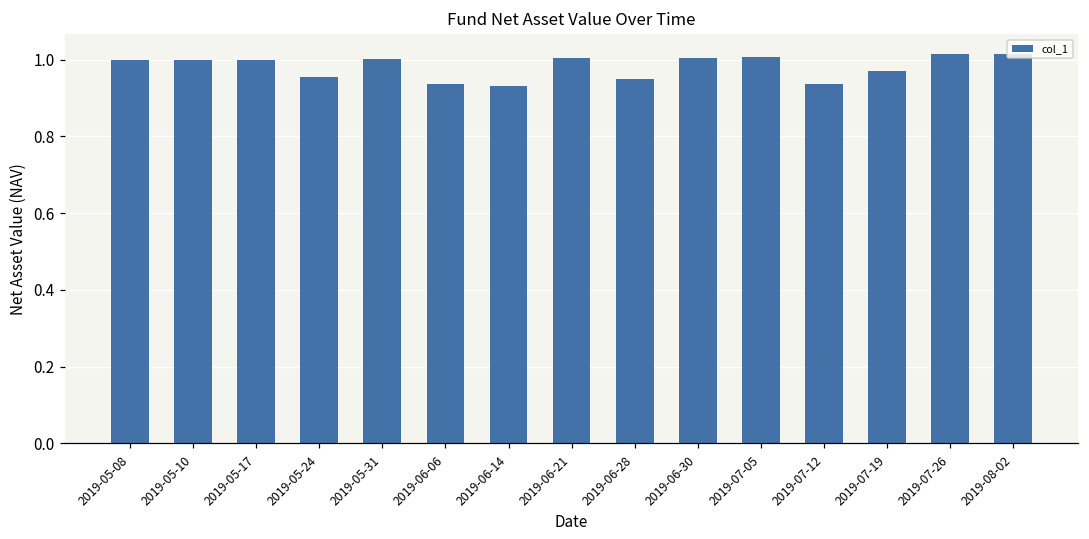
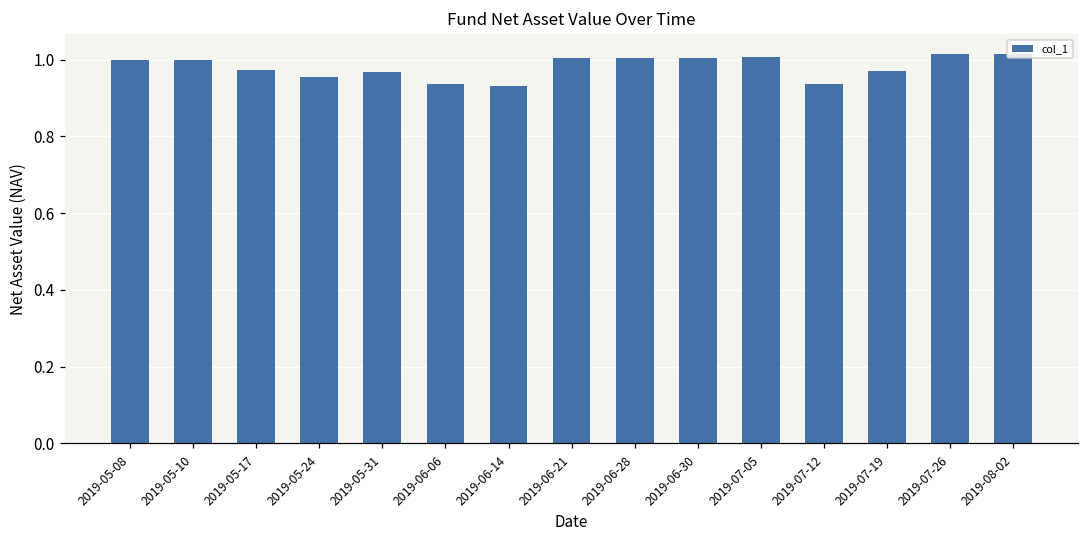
  {
    "2019-05-08": 1.00,
    "2019-05-10": 1.00,
-   "2019-05-17": 1.00,
+   "2019-05-17": 0.97,
    "2019-05-24": 0.95,
-   "2019-05-31": 1.00,
+   "2019-05-31": 0.97,
    "2019-06-06": 0.94,
    "2019-06-14": 0.93,
    "2019-06-21": 1.00,
-   "2019-06-28": 0.95,
+   "2019-06-28": 1.01,
    "2019-06-30": 1.01,
    "2019-07-05": 1.01,
    "2019-07-12": 0.94,
    "2019-07-19": 0.97,
    "2019-07-26": 1.02
  }
